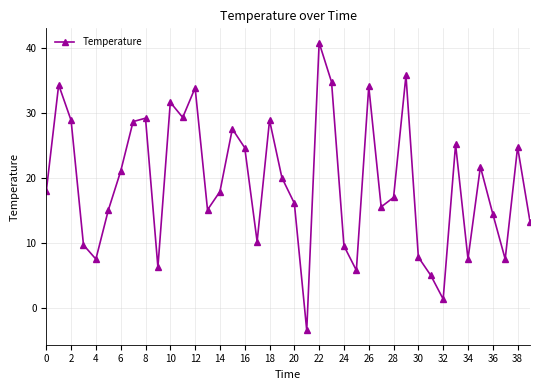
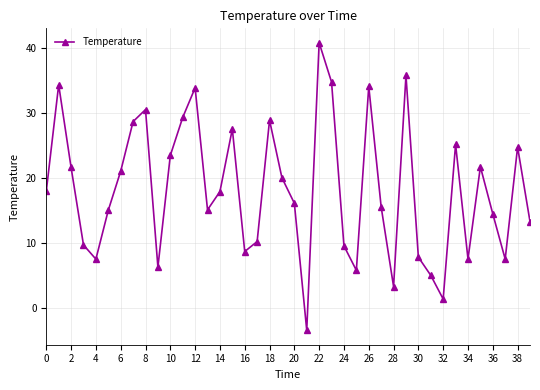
  {
    "0": 18,
-   "2": 29,
+   "2": 22,
    "4": 8,
    "6": 21,
-   "8": 29,
-   "10": 32,
+   "8": 31,
+   "10": 24,
    "12": 34,
    "14": 18,
-   "16": 25,
+   "16": 9,
    "18": 29,
    "20": 16,
    "22": 41,
    "24": 10,
    "26": 34,
-   "28": 17,
+   "28": 3,
    "30": 8,
    "32": 1,
    "34": 8,
    "36": 15,
    "38": 25
  }
